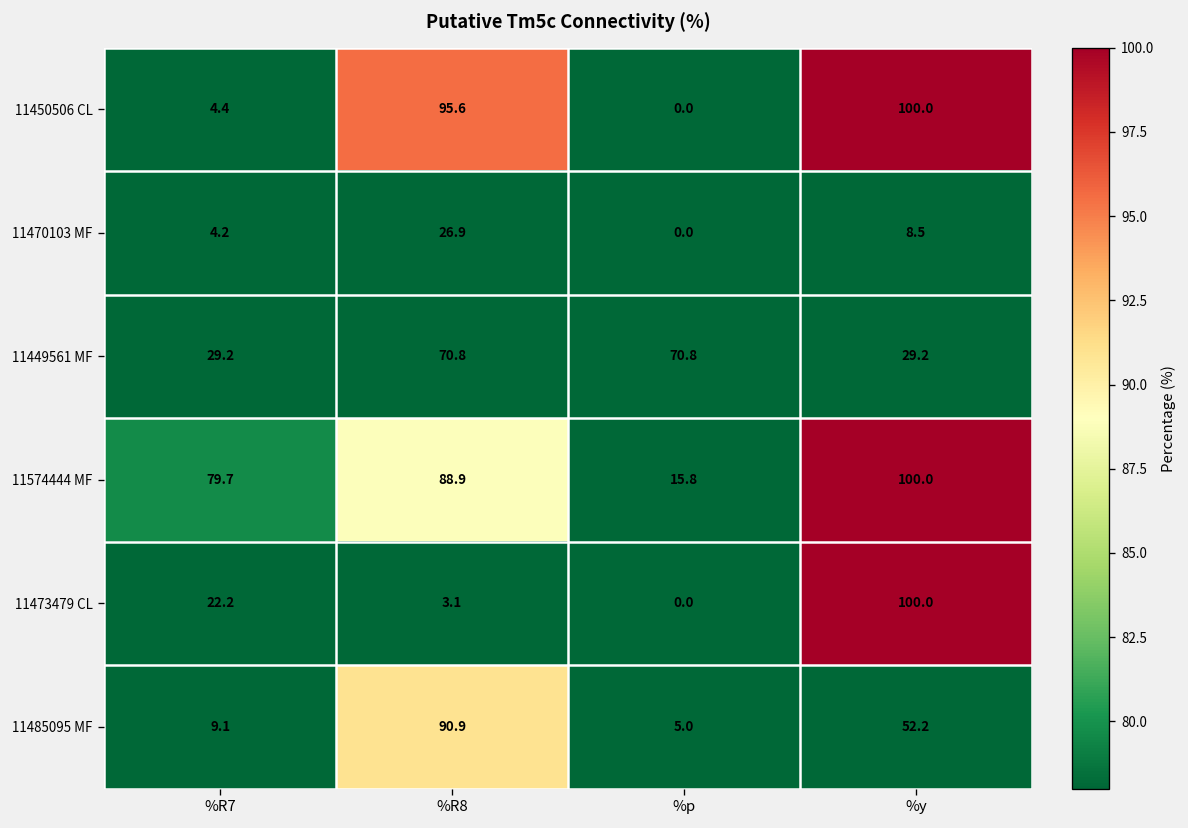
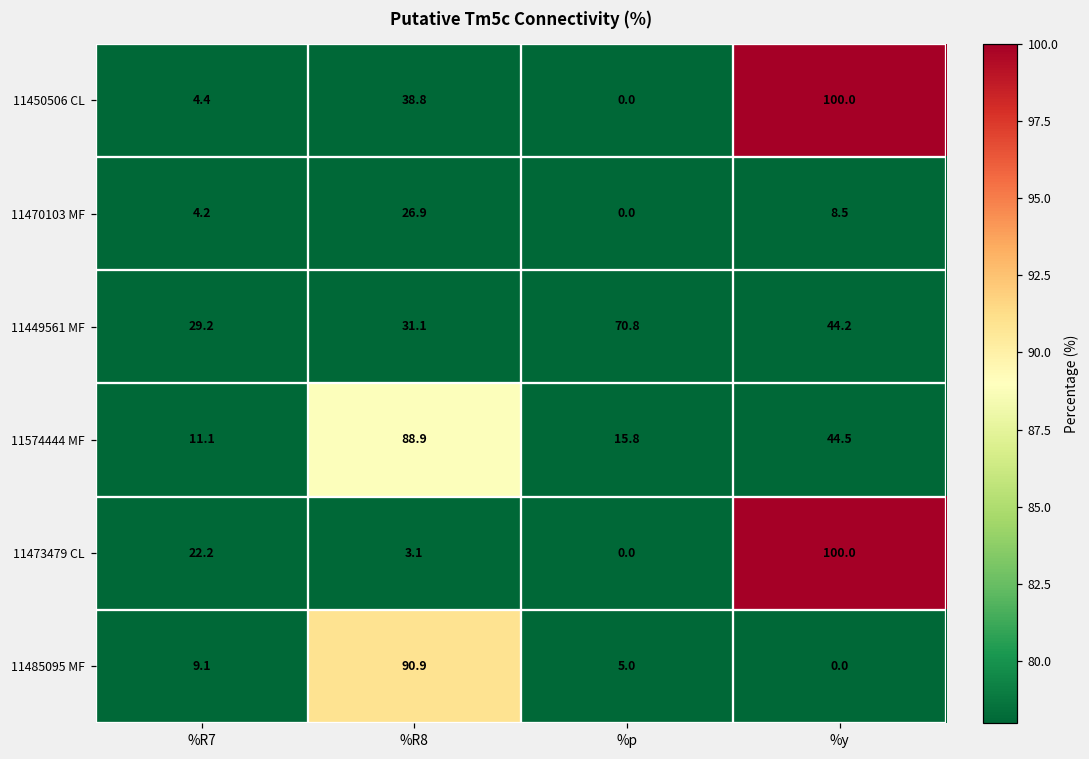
  {
    "11450506 CL": {
      "%R7": 4.4,
-     "%R8": 95.6,
+     "%R8": 38.8,
      "%p": 0.0,
      "%y": 100.0
    },
    "11470103 MF": {
      "%R7": 4.2,
      "%R8": 26.9,
      "%p": 0.0,
      "%y": 8.5
    },
    "11449561 MF": {
      "%R7": 29.2,
-     "%R8": 70.8,
+     "%R8": 31.1,
      "%p": 70.8,
-     "%y": 29.2
+     "%y": 44.2
    },
    "11574444 MF": {
-     "%R7": 79.7,
+     "%R7": 11.1,
      "%R8": 88.9,
      "%p": 15.8,
-     "%y": 100.0
+     "%y": 44.5
    },
    "11473479 CL": {
      "%R7": 22.2,
      "%R8": 3.1,
      "%p": 0.0,
      "%y": 100.0
    },
    "11485095 MF": {
      "%R7": 9.1,
      "%R8": 90.9,
      "%p": 5.0,
-     "%y": 52.2
+     "%y": 0.0
    }
  }
